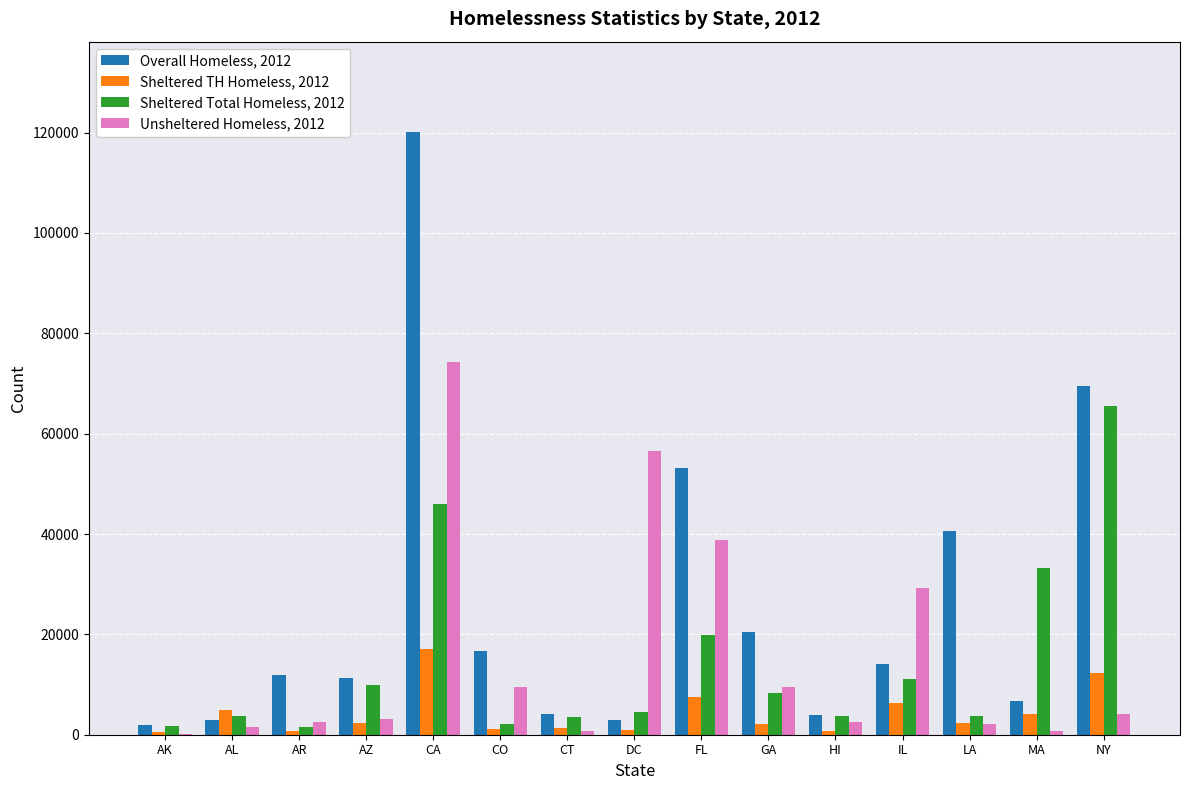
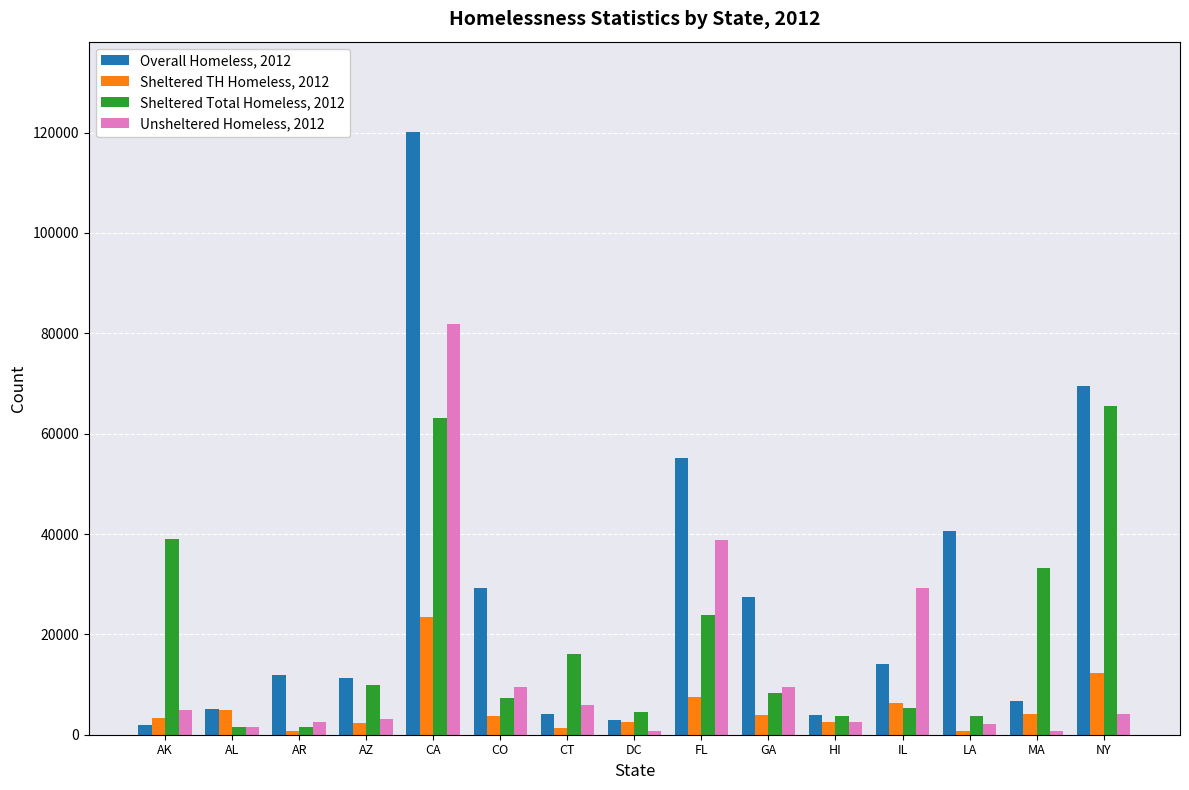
  {
    "Overall Homeless, 2012": {
      "AK": 2000,
-     "AL": 3000,
+     "AL": 5000,
      "AR": 12000,
      "AZ": 11000,
      "CA": 120000,
-     "CO": 17000,
+     "CO": 29000,
      "CT": 4000,
      "DC": 3000,
-     "FL": 53000,
-     "GA": 21000,
+     "FL": 55000,
+     "GA": 27000,
      "HI": 4000,
      "IL": 14000,
      "LA": 41000,
      "MA": 7000,
      "NY": 70000
    },
    "Sheltered TH Homeless, 2012": {
-     "AK": 1000,
+     "AK": 3000,
      "AL": 5000,
      "AR": 1000,
      "AZ": 2000,
-     "CA": 17000,
-     "CO": 1000,
+     "CA": 24000,
+     "CO": 4000,
      "CT": 1000,
-     "DC": 1000,
+     "DC": 3000,
      "FL": 8000,
-     "GA": 2000,
-     "HI": 1000,
+     "GA": 4000,
+     "HI": 3000,
      "IL": 6000,
-     "LA": 2000,
+     "LA": 1000,
      "MA": 4000,
      "NY": 12000
    },
    "Sheltered Total Homeless, 2012": {
-     "AK": 2000,
-     "AL": 4000,
+     "AK": 39000,
+     "AL": 2000,
      "AR": 2000,
      "AZ": 10000,
-     "CA": 46000,
-     "CO": 2000,
-     "CT": 4000,
+     "CA": 63000,
+     "CO": 7000,
+     "CT": 16000,
      "DC": 5000,
-     "FL": 20000,
+     "FL": 24000,
      "GA": 8000,
      "HI": 4000,
-     "IL": 11000,
+     "IL": 5000,
      "LA": 4000,
      "MA": 33000,
      "NY": 65000
    },
    "Unsheltered Homeless, 2012": {
-     "AK": 0,
+     "AK": 5000,
      "AL": 2000,
      "AR": 3000,
      "AZ": 3000,
-     "CA": 74000,
+     "CA": 82000,
      "CO": 10000,
-     "CT": 1000,
-     "DC": 57000,
+     "CT": 6000,
+     "DC": 1000,
      "FL": 39000,
      "GA": 10000,
      "HI": 3000,
      "IL": 29000,
      "LA": 2000,
      "MA": 1000,
      "NY": 4000
    }
  }
